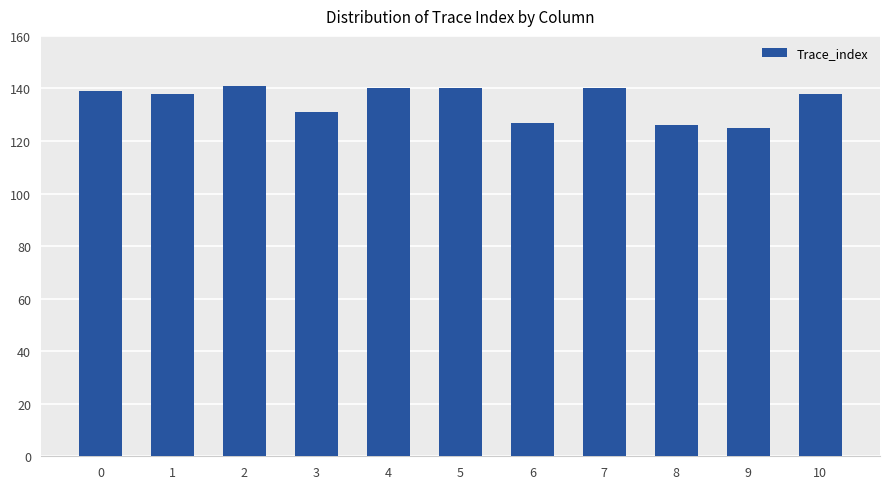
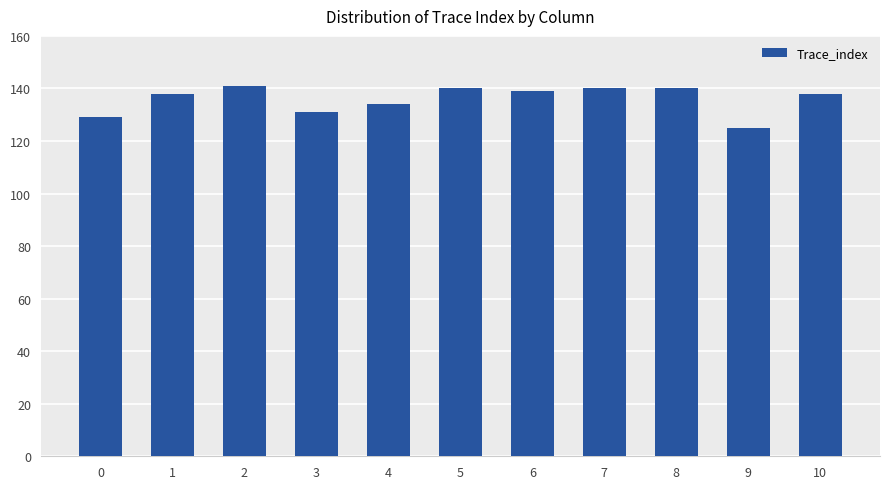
  {
-   "0": 139,
+   "0": 129,
    "1": 138,
    "2": 141,
    "3": 131,
-   "4": 140,
+   "4": 134,
    "5": 140,
-   "6": 127,
+   "6": 139,
    "7": 140,
-   "8": 126,
+   "8": 140,
    "9": 125,
    "10": 138
  }
